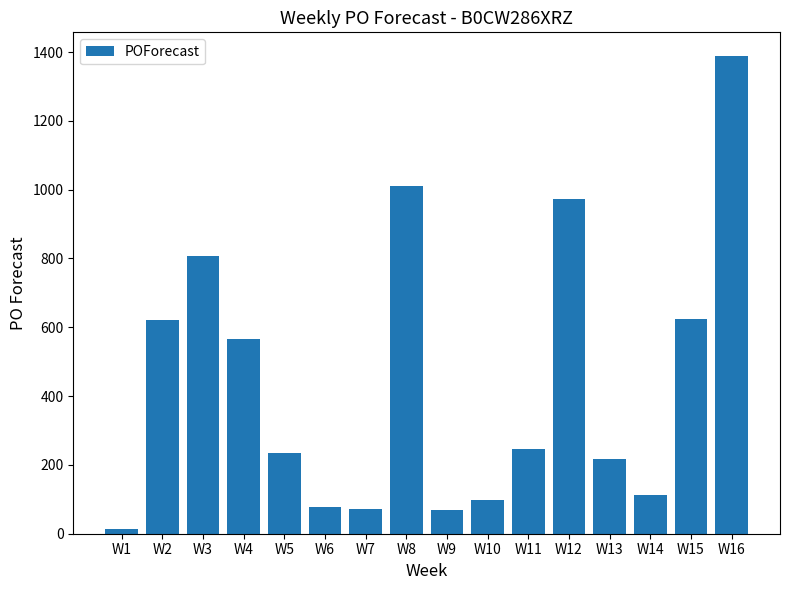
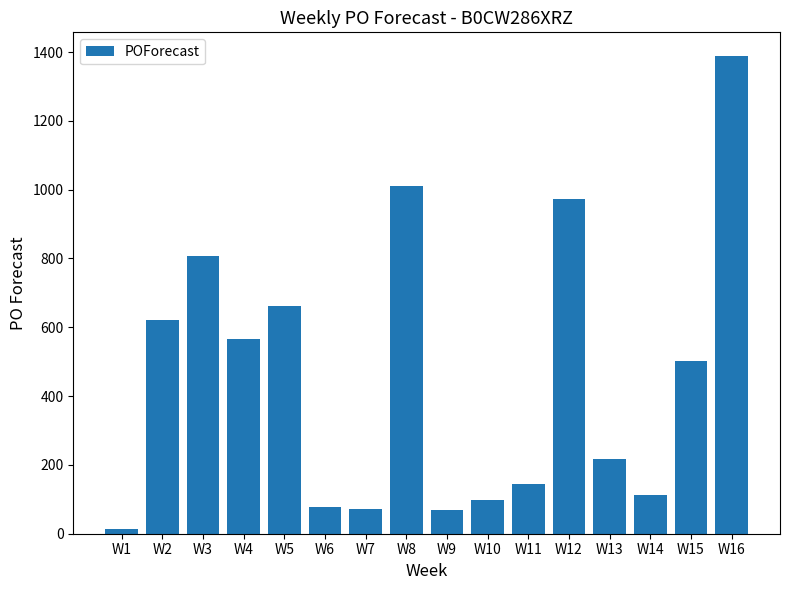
  {
    "W1": 20,
    "W2": 620,
    "W3": 810,
    "W4": 570,
-   "W5": 240,
+   "W5": 660,
    "W6": 80,
    "W7": 70,
    "W8": 1010,
    "W9": 70,
    "W10": 100,
-   "W11": 250,
+   "W11": 150,
    "W12": 970,
    "W13": 220,
    "W14": 110,
-   "W15": 630,
+   "W15": 500,
    "W16": 1390
  }
